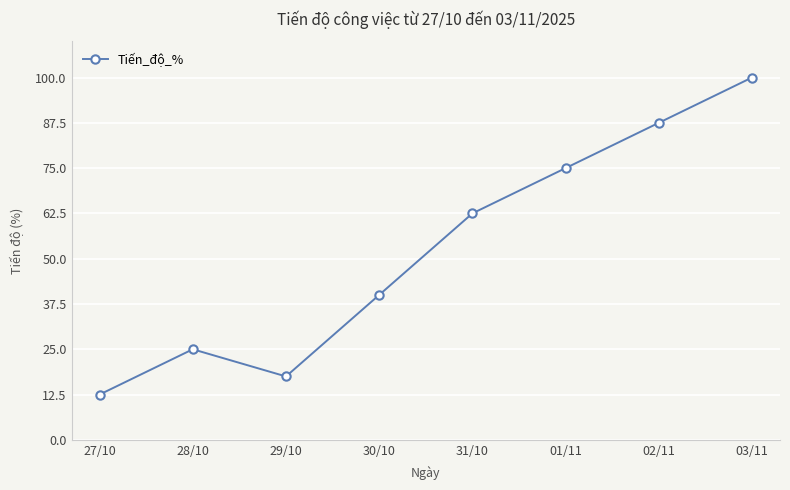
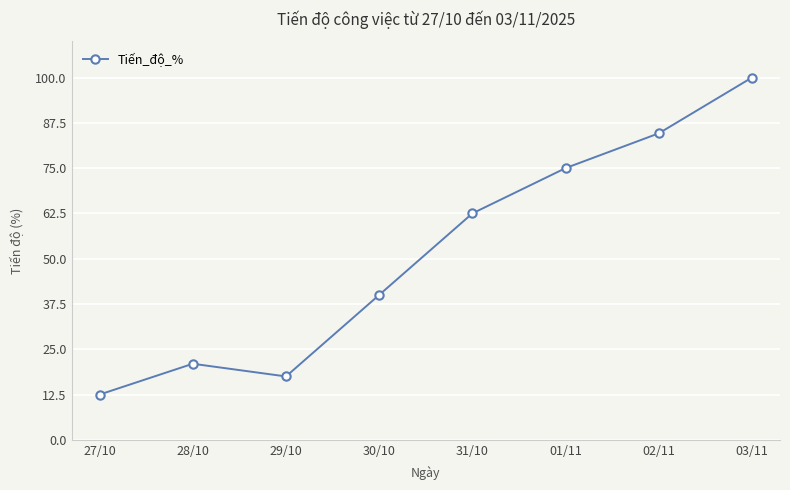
  {
    "27/10": 13,
-   "28/10": 25,
+   "28/10": 21,
    "29/10": 18,
    "30/10": 40,
    "31/10": 63,
    "01/11": 75,
-   "02/11": 88,
+   "02/11": 85,
    "03/11": 100
  }
